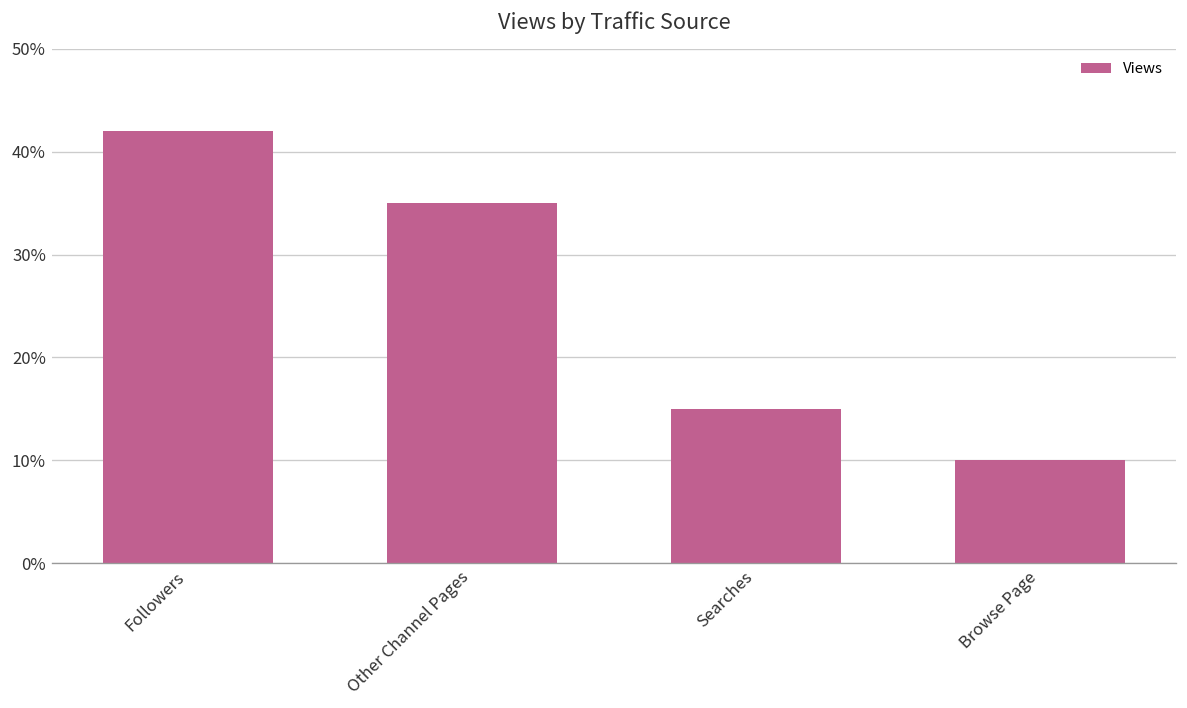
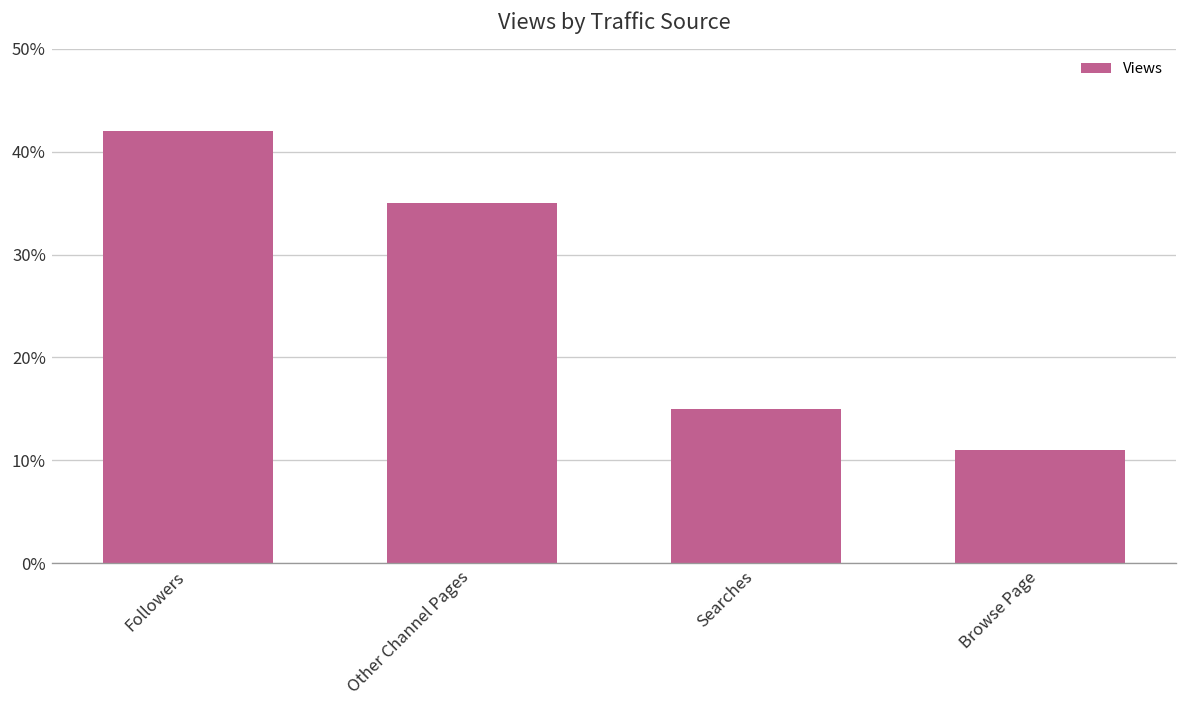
  {
    "Followers": "42%",
    "Other Channel Pages": "35%",
    "Searches": "15%",
-   "Browse Page": "10%"
+   "Browse Page": "11%"
  }
